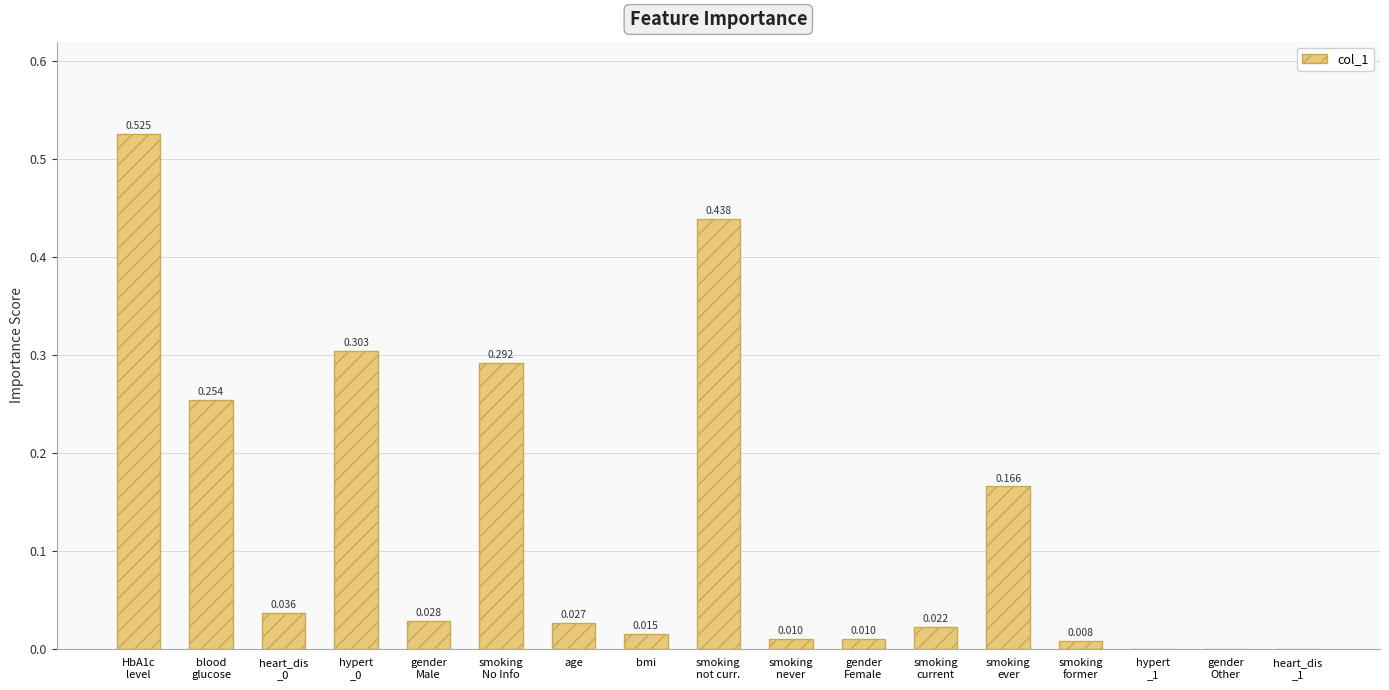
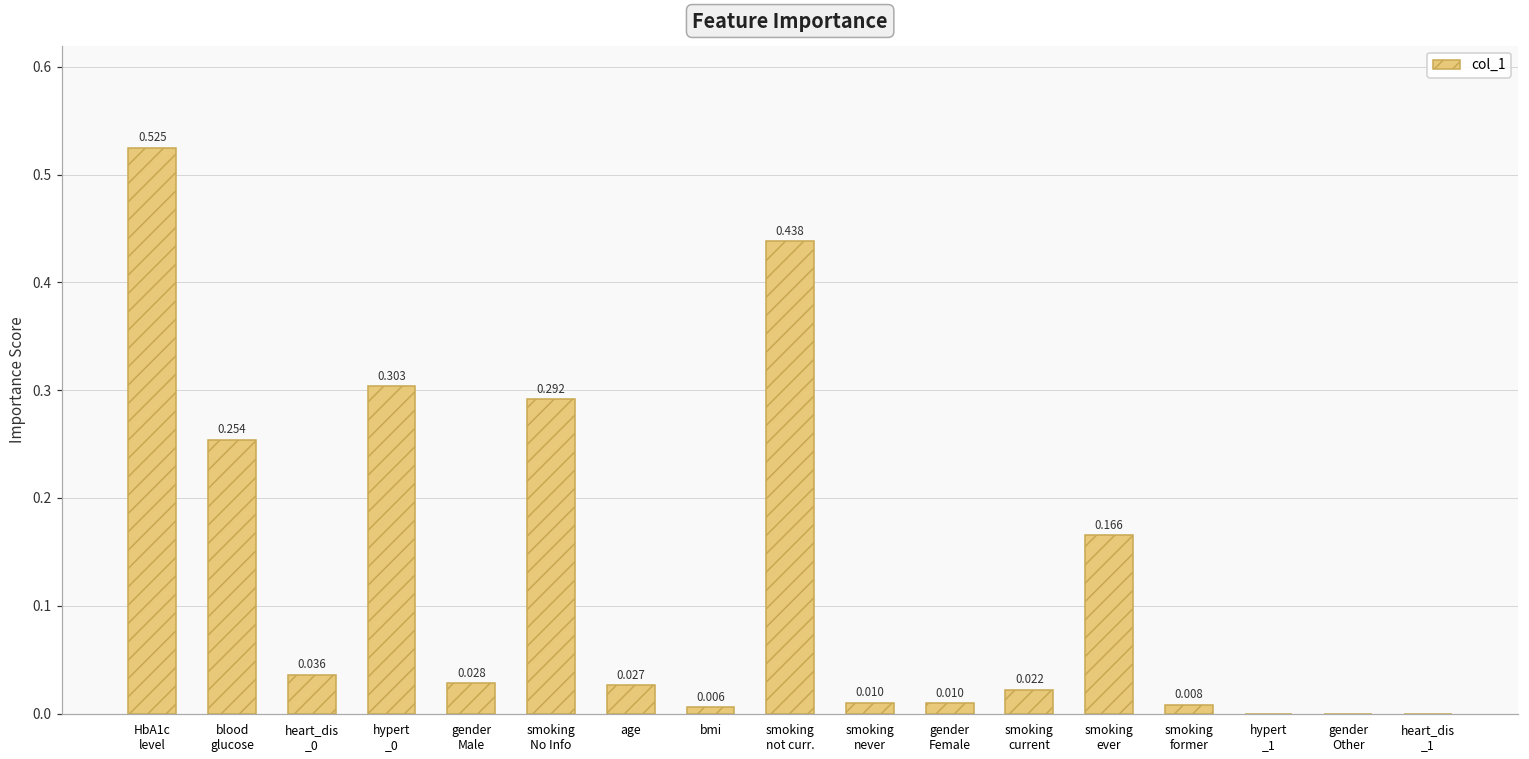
  {
    "HbA1c level": 0.525,
    "blood glucose": 0.254,
    "heart_dis _0": 0.036,
    "hypert _0": 0.303,
    "gender Male": 0.028,
    "smoking No Info": 0.292,
    "age": 0.027,
-   "bmi": 0.015,
+   "bmi": 0.006,
    "smoking not curr.": 0.438,
    "smoking never": 0.010,
    "gender Female": 0.010,
    "smoking current": 0.022,
    "smoking ever": 0.166,
    "smoking former": 0.008
  }
